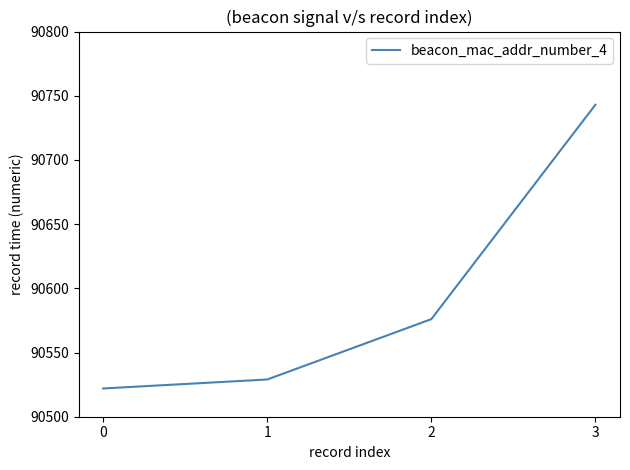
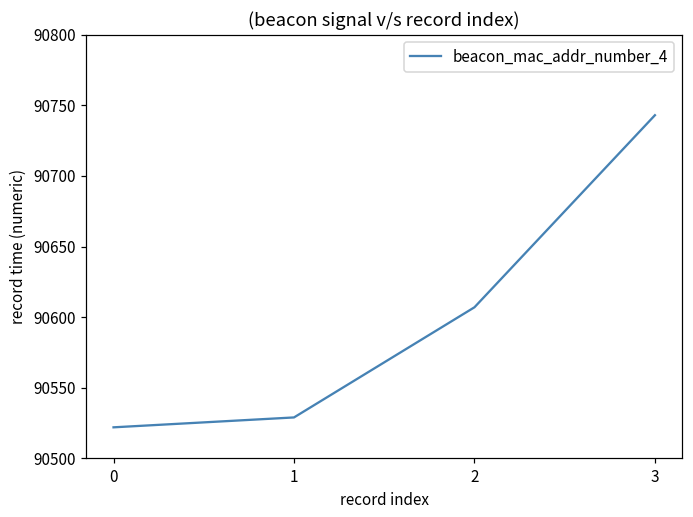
  {
    "0": 90522,
    "1": 90529,
-   "2": 90576,
+   "2": 90607,
    "3": 90743
  }
